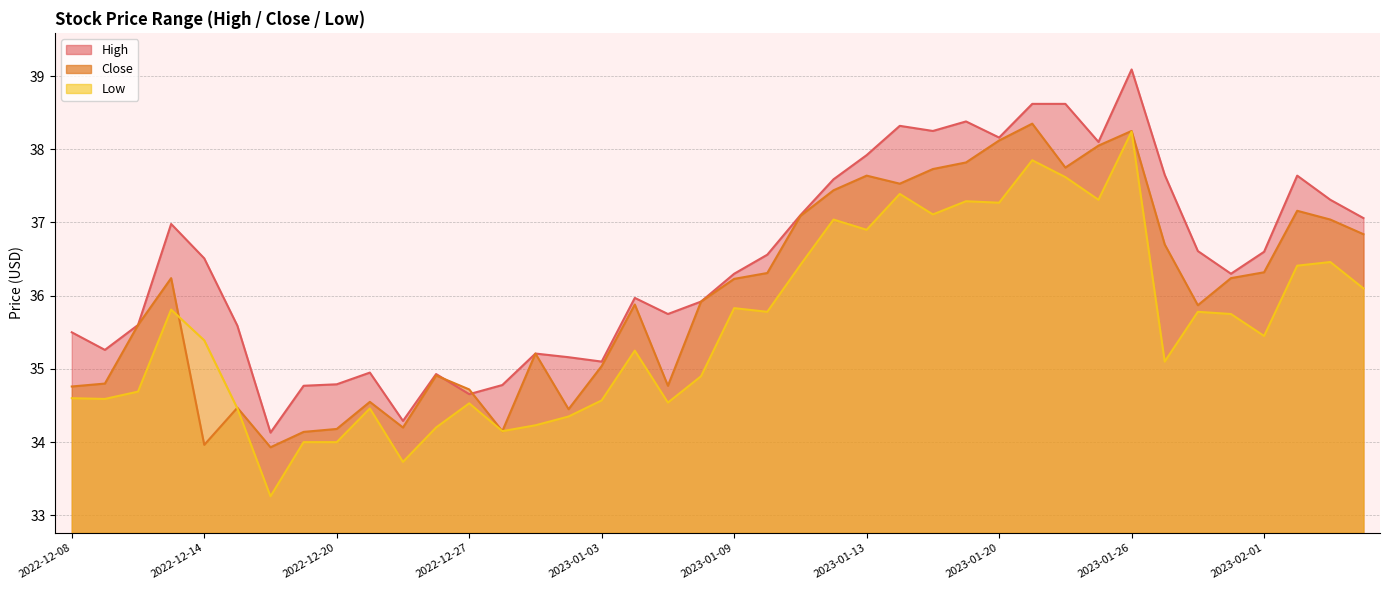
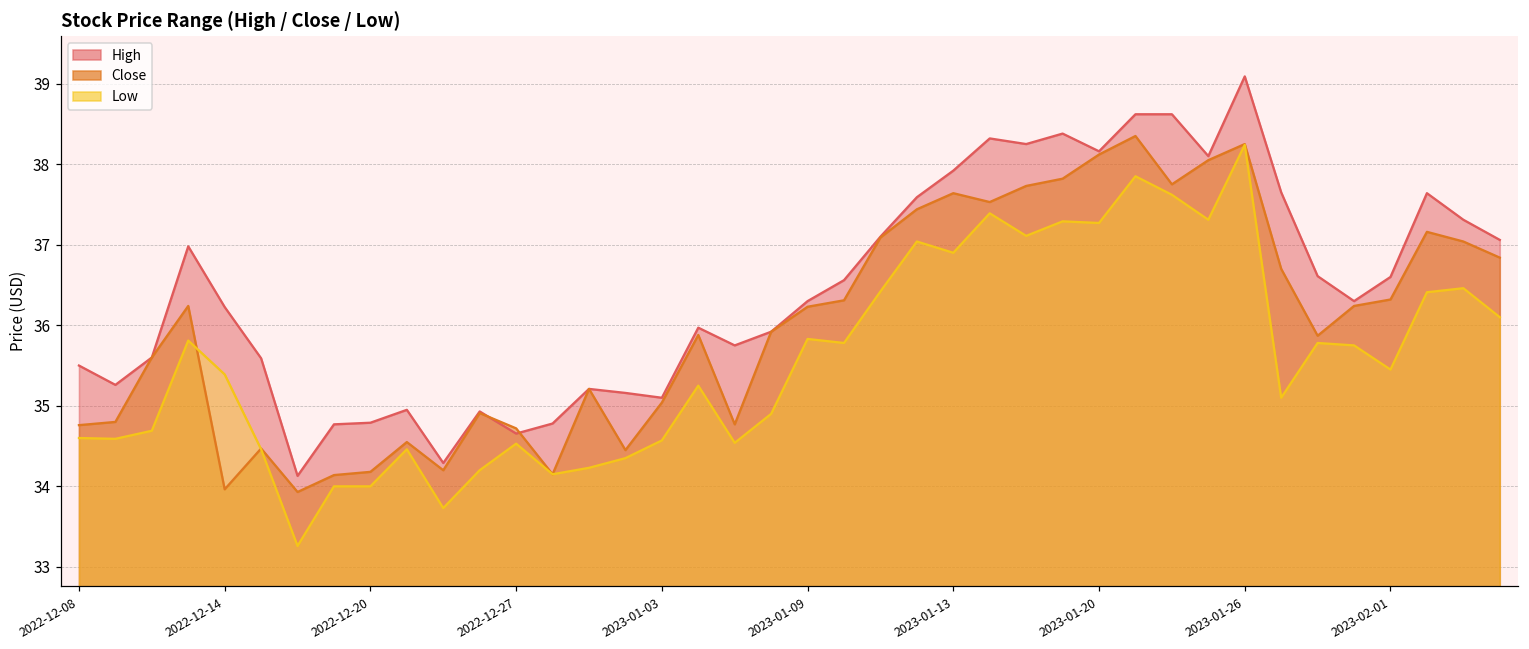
  {
    "High": {
      "2022-12-08": 35.5,
-     "2022-12-14": 36.5,
+     "2022-12-14": 36.2,
      "2022-12-20": 34.8,
      "2022-12-27": 34.7,
      "2023-01-03": 35.1,
      "2023-01-09": 36.3,
      "2023-01-13": 37.9,
      "2023-01-20": 38.2,
      "2023-01-26": 39.1,
      "2023-02-01": 36.6
    },
    "Close": {
      "2022-12-08": 34.8,
      "2022-12-14": 34.0,
      "2022-12-20": 34.2,
      "2022-12-27": 34.7,
      "2023-01-03": 35.0,
      "2023-01-09": 36.2,
      "2023-01-13": 37.6,
      "2023-01-20": 38.1,
      "2023-02-01": 36.3
    },
    "Low": {
      "2022-12-08": 34.6,
      "2022-12-14": 35.4,
      "2022-12-20": 34.0,
      "2022-12-27": 34.5,
      "2023-01-03": 34.6,
      "2023-01-09": 35.8,
      "2023-01-13": 36.9,
      "2023-01-20": 37.3,
      "2023-02-01": 35.5
    }
  }
